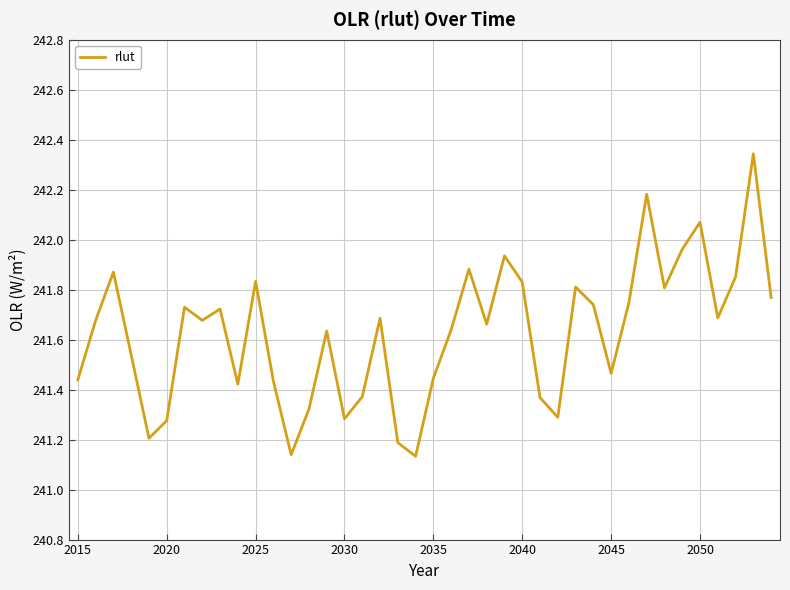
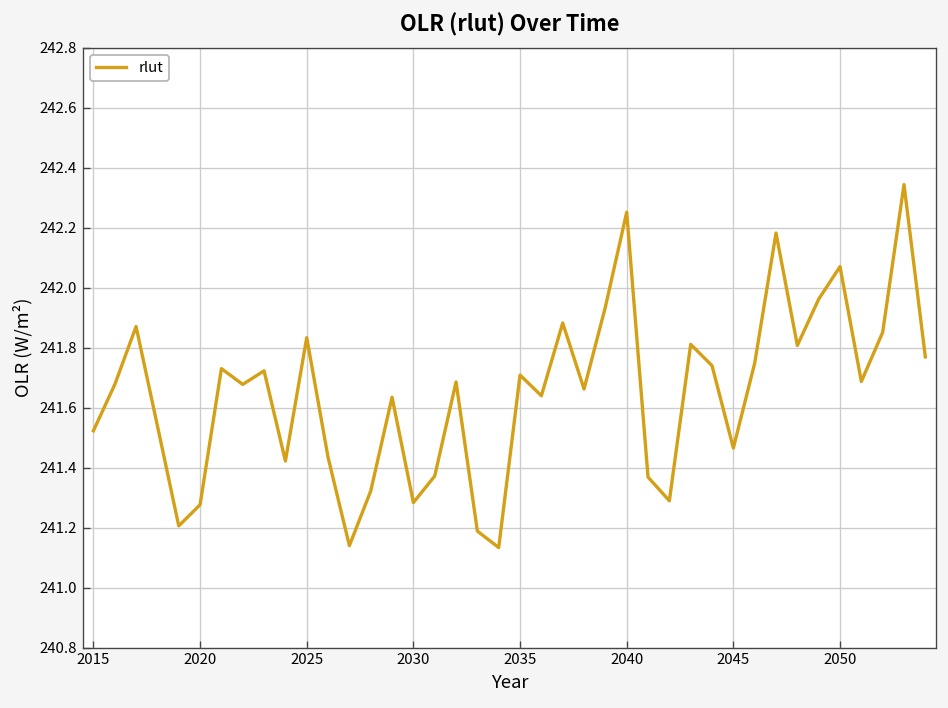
  {
-   "2015": 241.44,
+   "2015": 241.52,
    "2020": 241.28,
    "2025": 241.83,
    "2030": 241.28,
-   "2035": 241.45,
-   "2040": 241.83,
+   "2035": 241.71,
+   "2040": 242.25,
    "2045": 241.46,
    "2050": 242.07
  }
